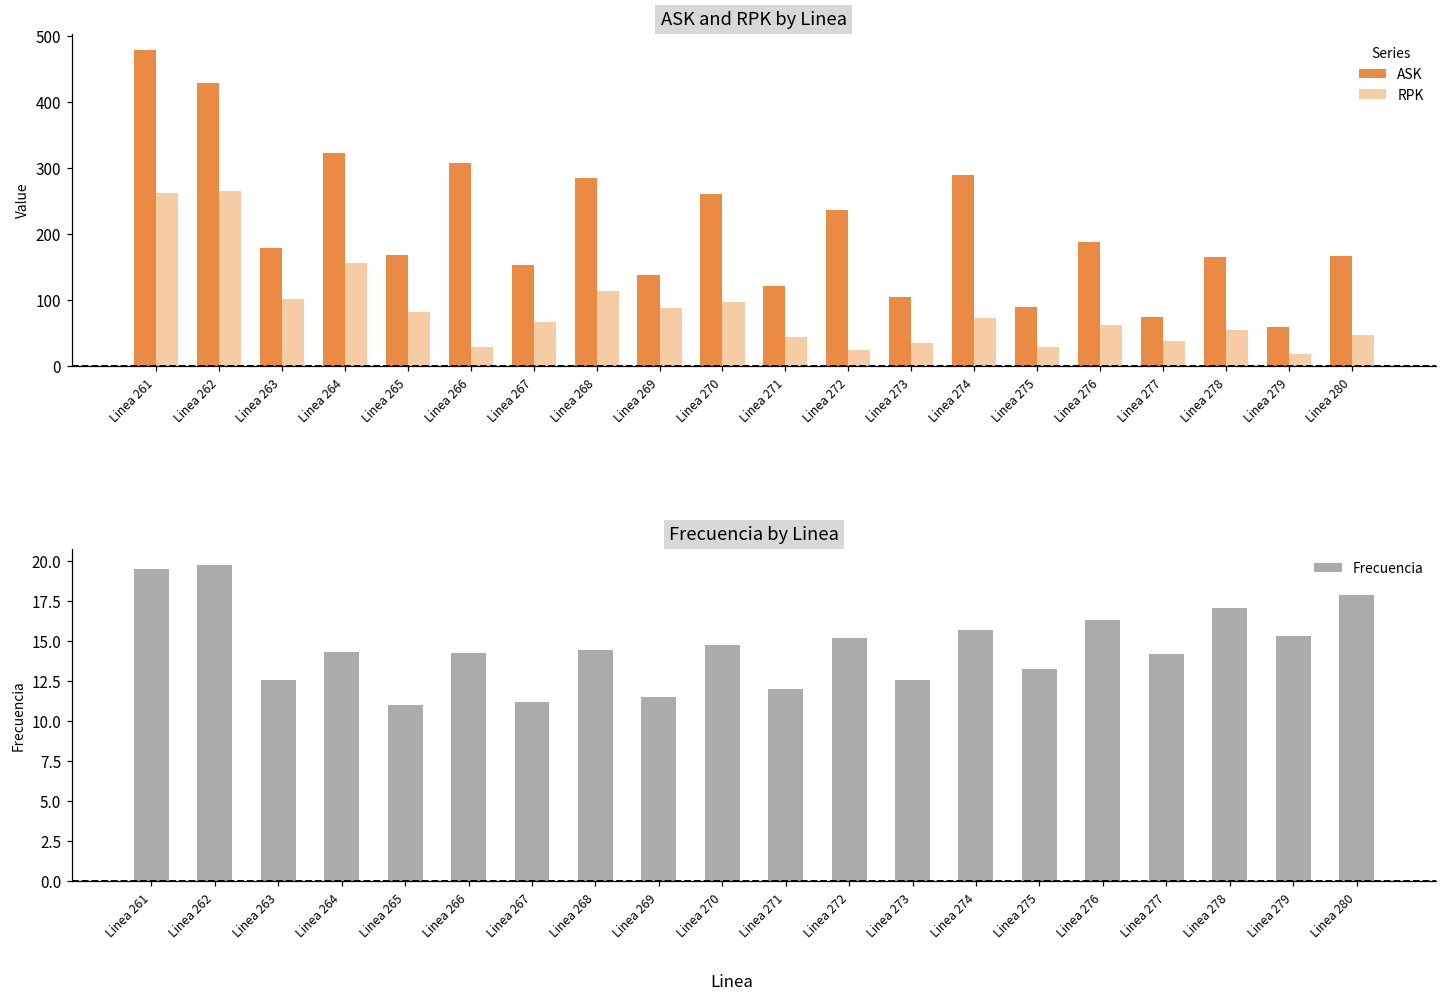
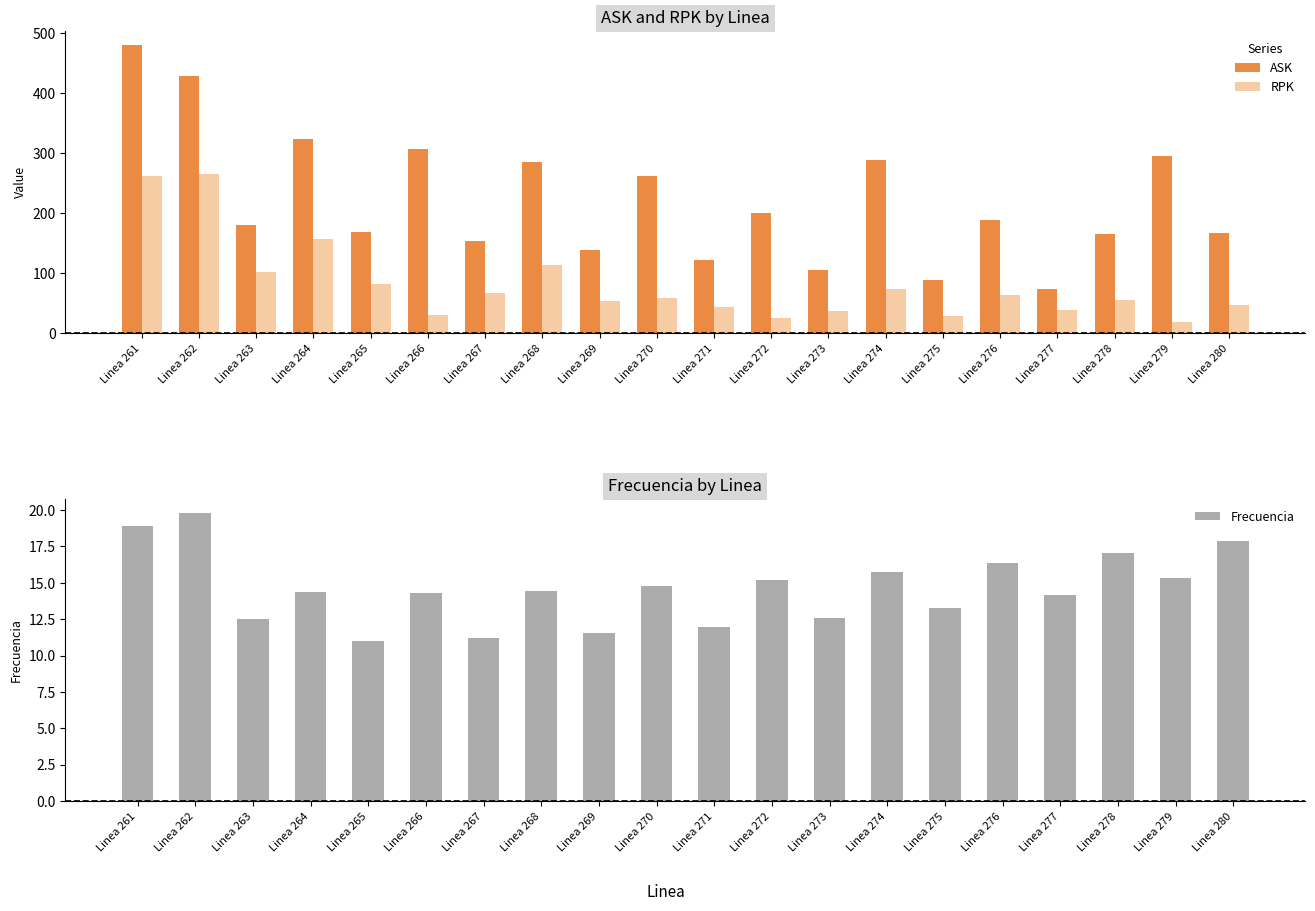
  {
    "ASK and RPK by Linea": {
      "ASK": {
        "Linea 261": 480,
        "Linea 262": 430,
        "Linea 263": 180,
        "Linea 264": 320,
        "Linea 265": 170,
        "Linea 266": 310,
        "Linea 267": 150,
        "Linea 268": 290,
        "Linea 269": 140,
        "Linea 270": 260,
        "Linea 271": 120,
-       "Linea 272": 240,
+       "Linea 272": 200,
        "Linea 273": 100,
        "Linea 274": 290,
        "Linea 275": 90,
        "Linea 276": 190,
        "Linea 277": 70,
        "Linea 278": 160,
-       "Linea 279": 60,
+       "Linea 279": 290,
        "Linea 280": 170
      },
      "RPK": {
        "Linea 261": 260,
        "Linea 262": 260,
        "Linea 263": 100,
        "Linea 264": 160,
        "Linea 265": 80,
        "Linea 266": 30,
        "Linea 267": 70,
        "Linea 268": 110,
-       "Linea 269": 90,
-       "Linea 270": 100,
+       "Linea 269": 50,
+       "Linea 270": 60,
        "Linea 271": 40,
        "Linea 272": 20,
        "Linea 273": 40,
        "Linea 274": 70,
        "Linea 275": 30,
        "Linea 276": 60,
        "Linea 277": 40,
        "Linea 278": 50,
        "Linea 279": 20,
        "Linea 280": 50
      }
    },
    "Frecuencia by Linea": {
-     "Linea 261": 19.5,
+     "Linea 261": 18.9,
      "Linea 262": 19.8,
      "Linea 263": 12.5,
      "Linea 264": 14.3,
      "Linea 265": 11.0,
      "Linea 266": 14.3,
      "Linea 267": 11.2,
      "Linea 268": 14.5,
      "Linea 269": 11.5,
      "Linea 270": 14.8,
      "Linea 271": 12.0,
      "Linea 272": 15.2,
      "Linea 273": 12.5,
      "Linea 274": 15.7,
      "Linea 275": 13.3,
      "Linea 276": 16.3,
      "Linea 277": 14.2,
      "Linea 278": 17.0,
      "Linea 279": 15.3,
      "Linea 280": 17.9
    }
  }
